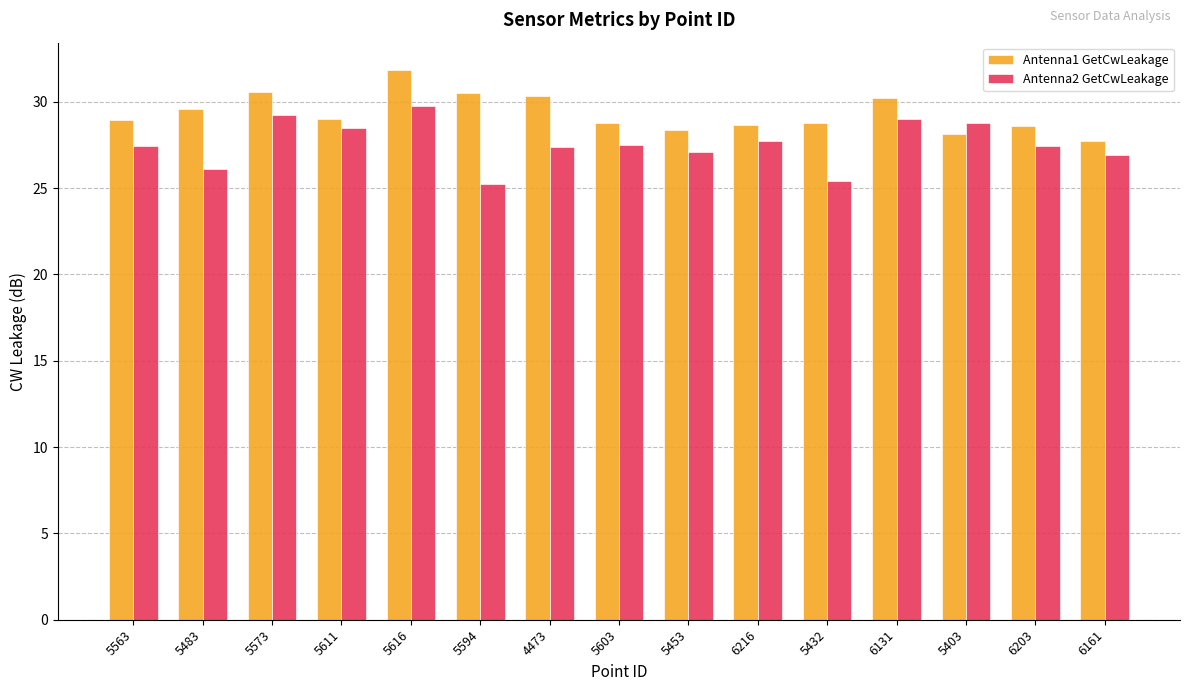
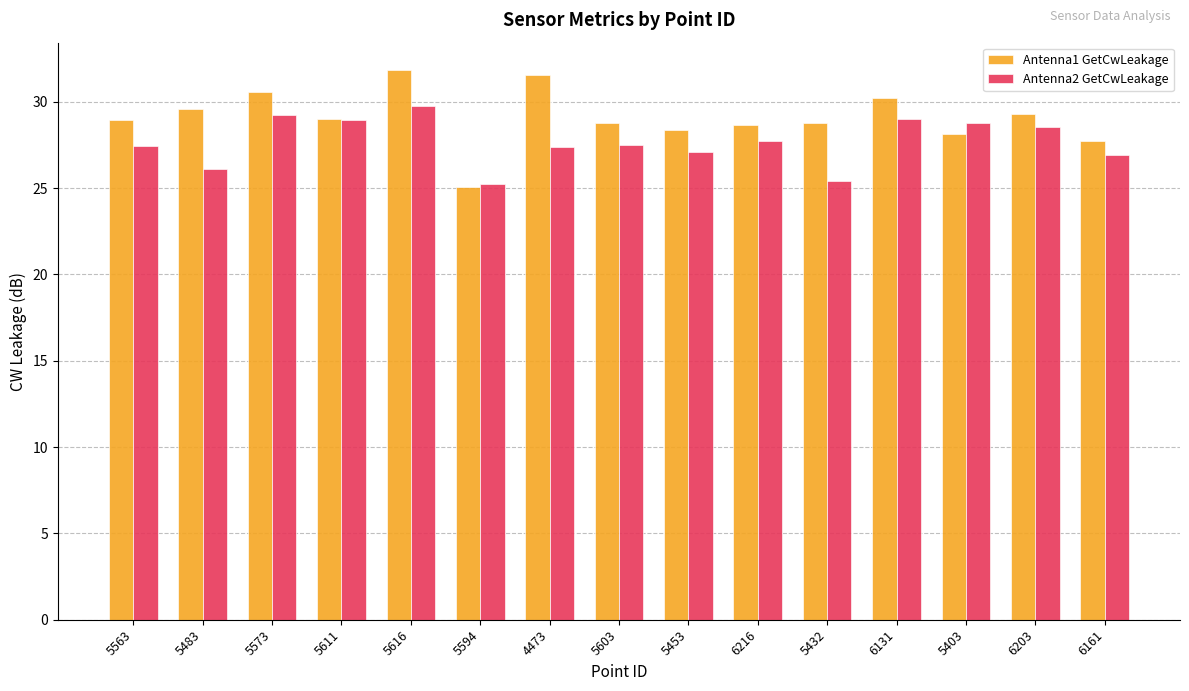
  {
    "Antenna1 GetCwLeakage": {
      "5563": 28.9,
      "5483": 29.6,
      "5573": 30.5,
      "5611": 29.0,
      "5616": 31.8,
-     "5594": 30.5,
-     "4473": 30.4,
+     "5594": 25.0,
+     "4473": 31.5,
      "5603": 28.8,
      "5453": 28.3,
      "6216": 28.7,
      "5432": 28.7,
      "6131": 30.2,
      "5403": 28.1,
-     "6203": 28.6,
+     "6203": 29.3,
      "6161": 27.7
    },
    "Antenna2 GetCwLeakage": {
      "5563": 27.5,
      "5483": 26.1,
      "5573": 29.2,
-     "5611": 28.5,
+     "5611": 29.0,
      "5616": 29.7,
      "5594": 25.3,
      "4473": 27.4,
      "5603": 27.5,
      "5453": 27.1,
      "6216": 27.8,
      "5432": 25.4,
      "6131": 29.0,
      "5403": 28.8,
-     "6203": 27.5,
+     "6203": 28.6,
      "6161": 26.9
    }
  }
